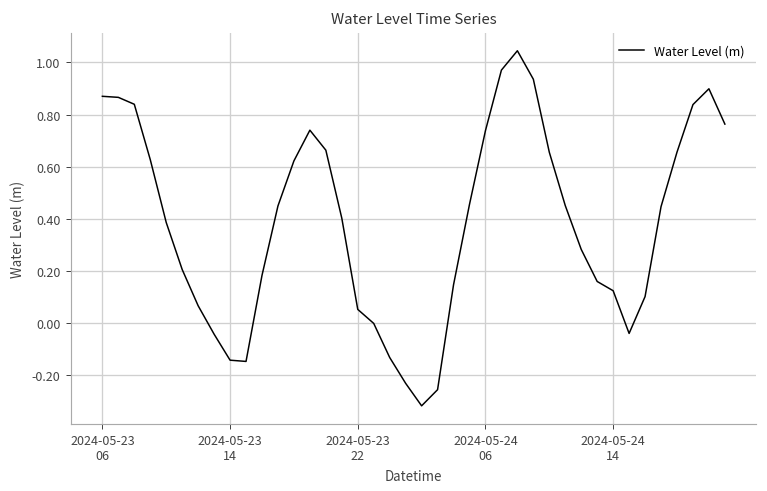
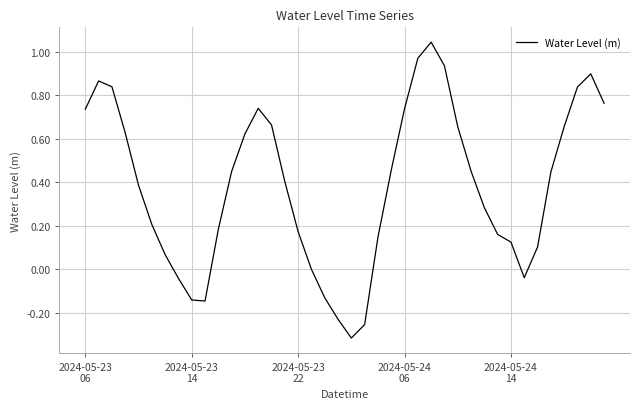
  {
-   "2024-05-23 06": 0.87,
+   "2024-05-23 06": 0.74,
    "2024-05-23 14": -0.14,
-   "2024-05-23 22": 0.05,
+   "2024-05-23 22": 0.17,
    "2024-05-24 06": 0.74,
    "2024-05-24 14": 0.12
  }
